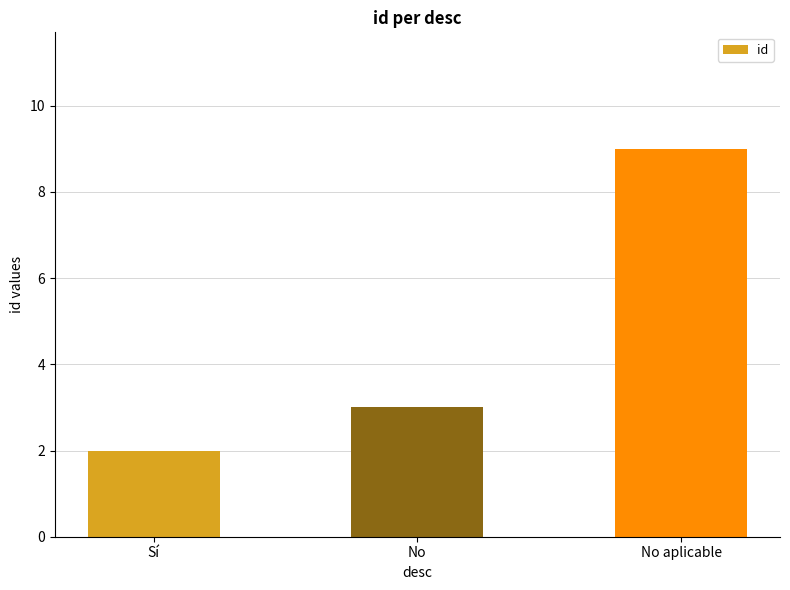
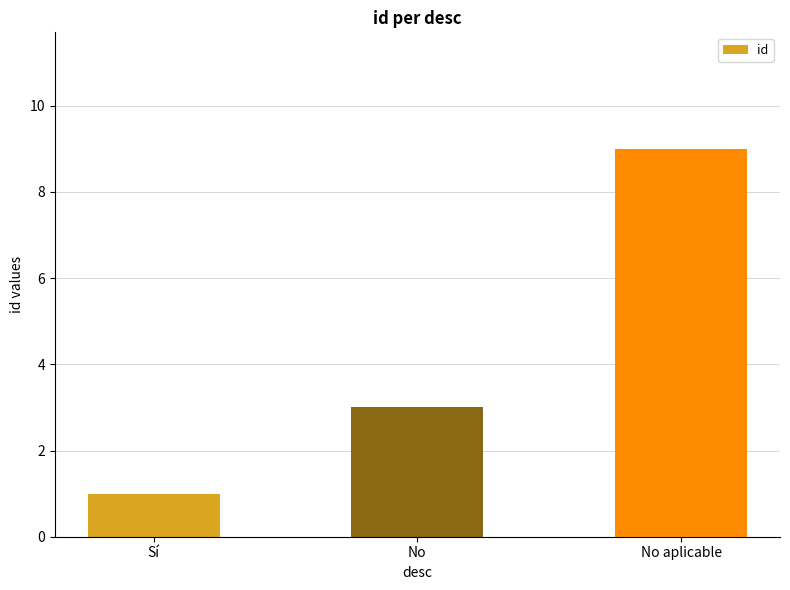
  {
-   "Sí": 2,
+   "Sí": 1,
    "No": 3,
    "No aplicable": 9
  }
